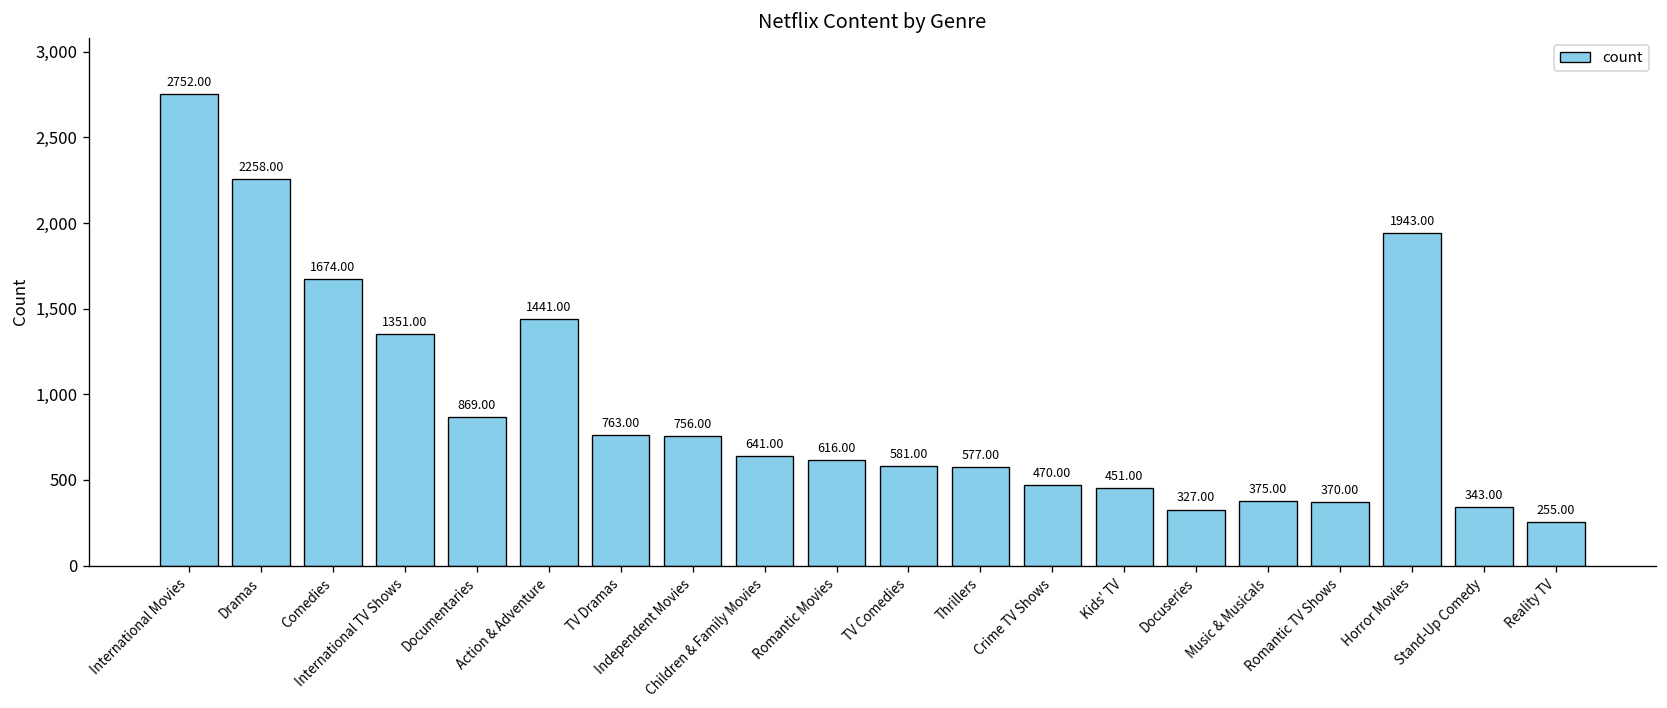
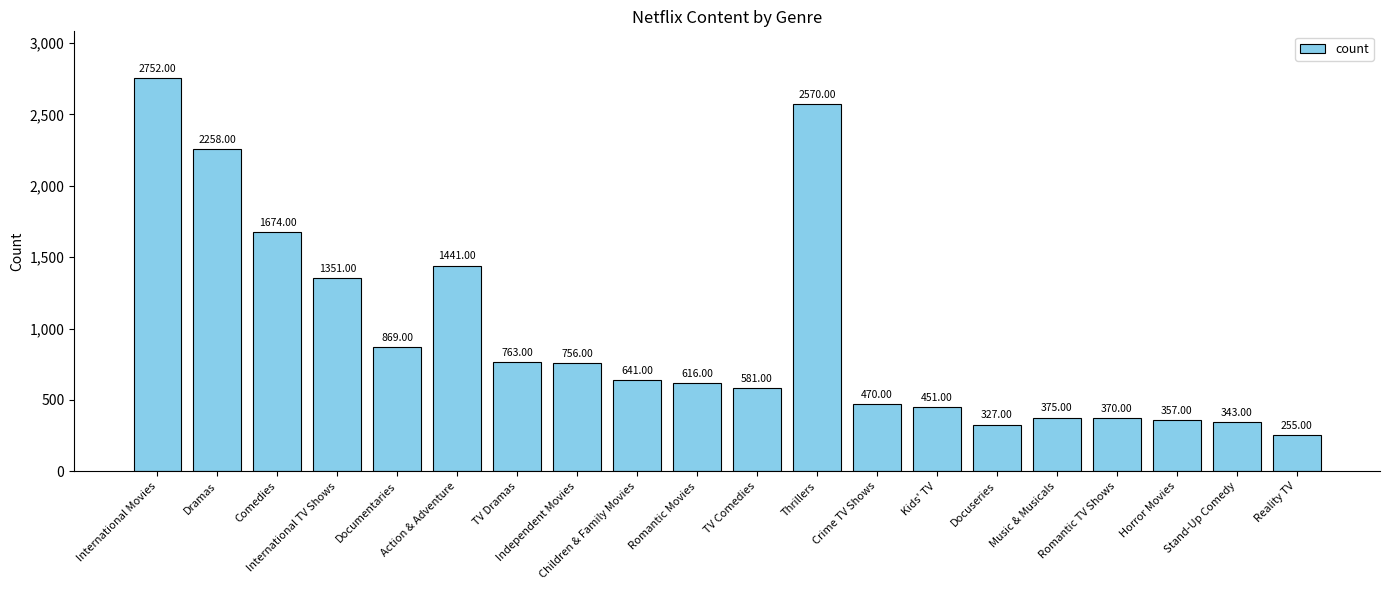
  {
    "International Movies": 2752.00,
    "Dramas": 2258.00,
    "Comedies": 1674.00,
    "International TV Shows": 1351.00,
    "Documentaries": 869.00,
    "Action & Adventure": 1441.00,
    "TV Dramas": 763.00,
    "Independent Movies": 756.00,
    "Children & Family Movies": 641.00,
    "Romantic Movies": 616.00,
    "TV Comedies": 581.00,
-   "Thrillers": 577.00,
+   "Thrillers": 2570.00,
    "Crime TV Shows": 470.00,
    "Kids' TV": 451.00,
    "Docuseries": 327.00,
    "Music & Musicals": 375.00,
    "Romantic TV Shows": 370.00,
-   "Horror Movies": 1943.00,
+   "Horror Movies": 357.00,
    "Stand-Up Comedy": 343.00,
    "Reality TV": 255.00
  }
